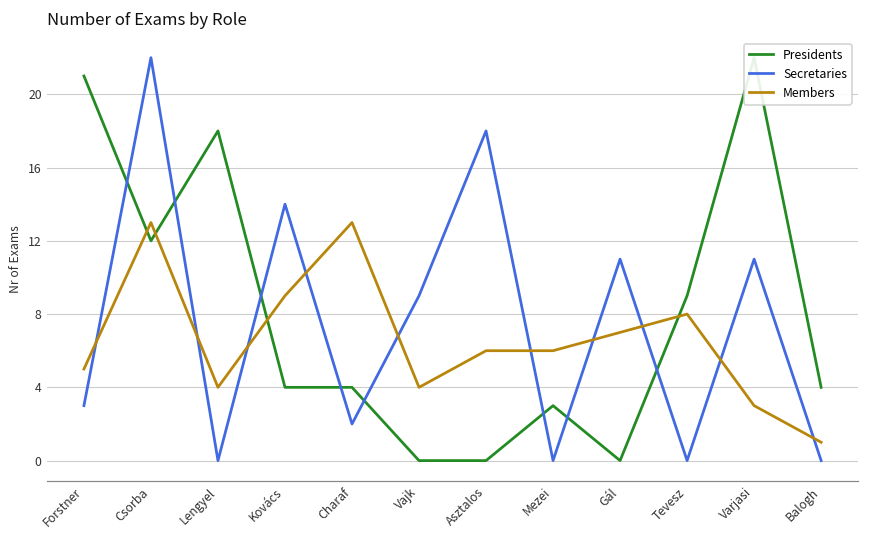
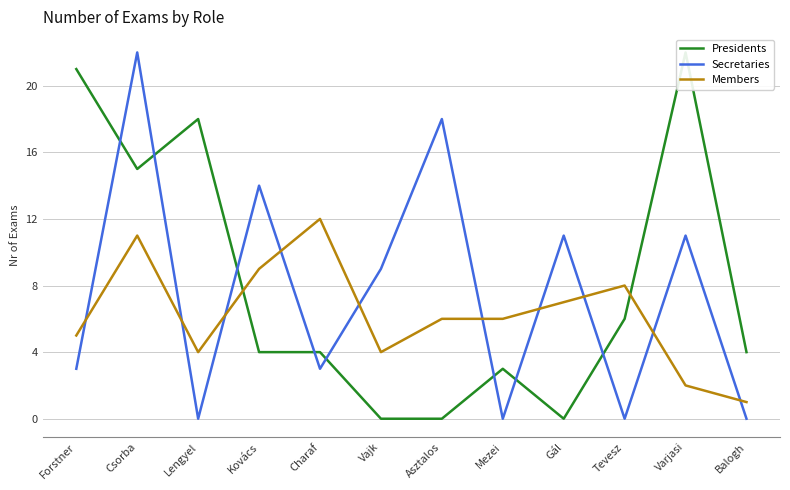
  {
    "Presidents": {
      "Forstner": 21,
-     "Csorba": 12,
+     "Csorba": 15,
      "Lengyel": 18,
      "Kovács": 4,
      "Charaf": 4,
      "Vajk": 0,
      "Asztalos": 0,
      "Mezei": 3,
      "Gál": 0,
-     "Tevesz": 9,
+     "Tevesz": 6,
      "Balogh": 4
    },
    "Secretaries": {
      "Forstner": 3,
      "Csorba": 22,
      "Lengyel": 0,
      "Kovács": 14,
-     "Charaf": 2,
+     "Charaf": 3,
      "Vajk": 9,
      "Asztalos": 18,
      "Mezei": 0,
      "Gál": 11,
      "Tevesz": 0,
      "Varjasi": 11,
      "Balogh": 0
    },
    "Members": {
      "Forstner": 5,
-     "Csorba": 13,
+     "Csorba": 11,
      "Lengyel": 4,
      "Kovács": 9,
-     "Charaf": 13,
+     "Charaf": 12,
      "Vajk": 4,
      "Asztalos": 6,
      "Mezei": 6,
      "Gál": 7,
      "Tevesz": 8,
-     "Varjasi": 3,
+     "Varjasi": 2,
      "Balogh": 1
    }
  }
